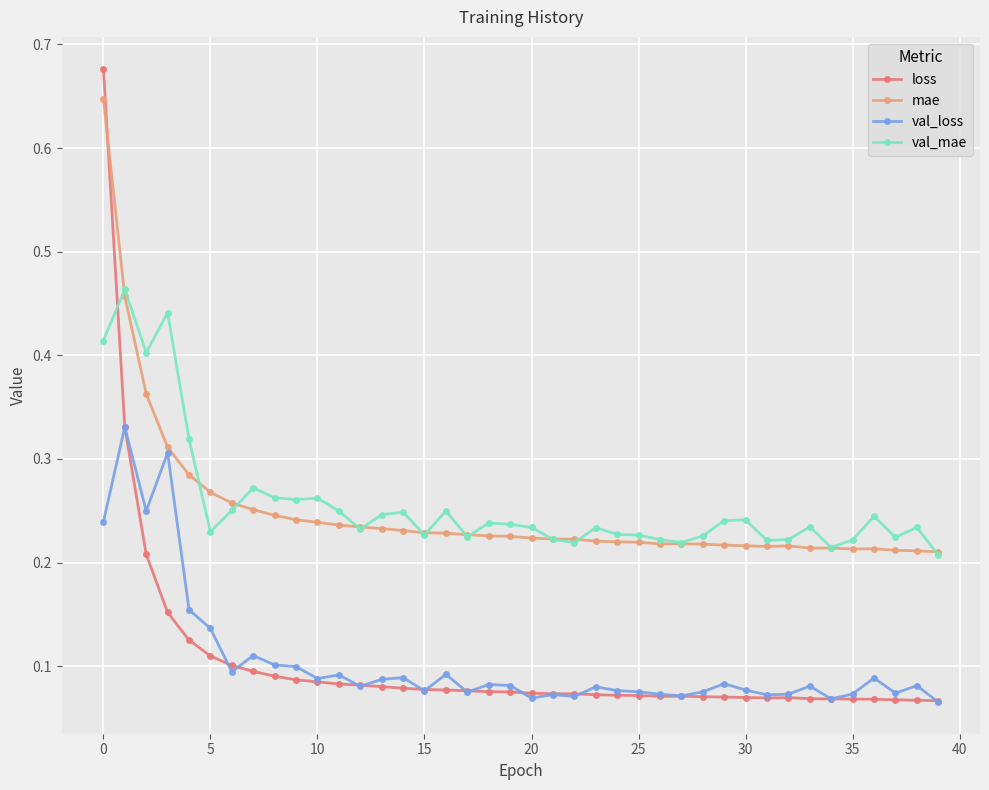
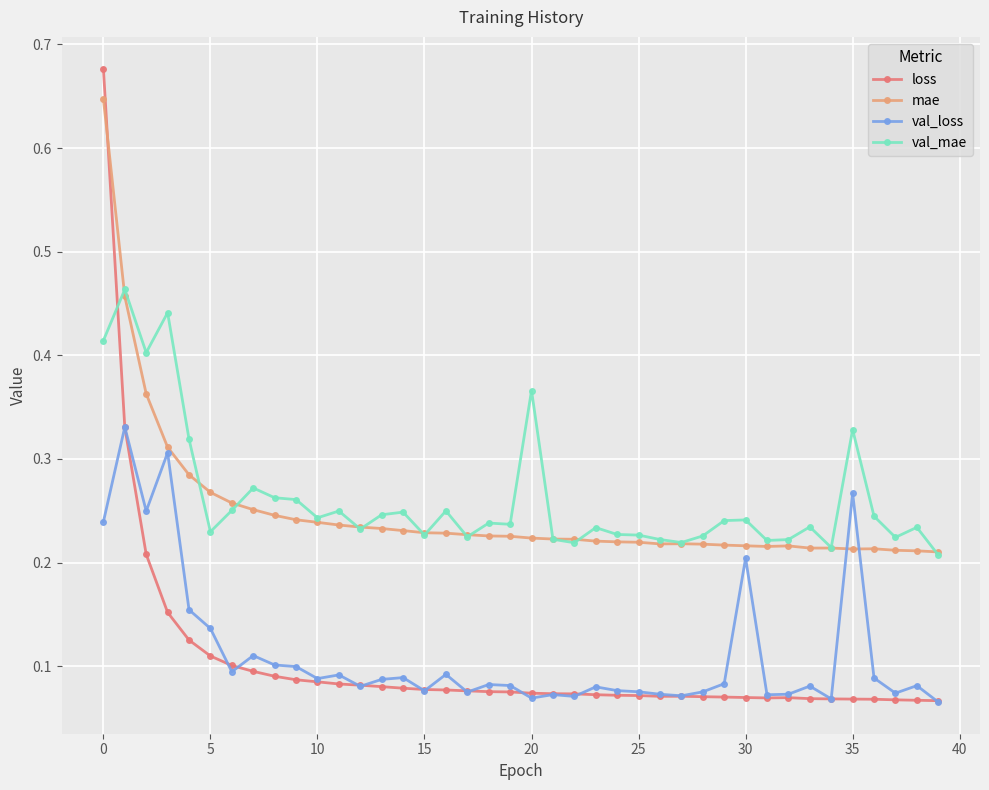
  {
    "val_loss": {
      "0": 0.239,
      "5": 0.136,
      "10": 0.088,
      "20": 0.069,
      "25": 0.075,
-     "30": 0.077,
-     "35": 0.073
+     "30": 0.204,
+     "35": 0.267
    },
    "val_mae": {
      "0": 0.414,
      "5": 0.230,
-     "10": 0.262,
-     "20": 0.234,
+     "10": 0.243,
+     "20": 0.366,
      "25": 0.227,
      "30": 0.241,
-     "35": 0.222
+     "35": 0.328
    }
  }
